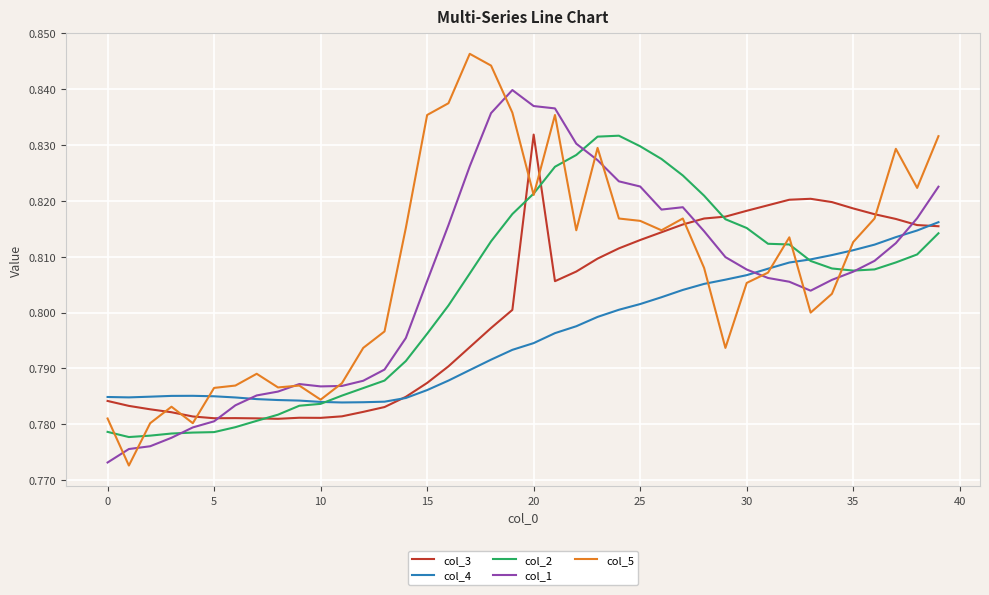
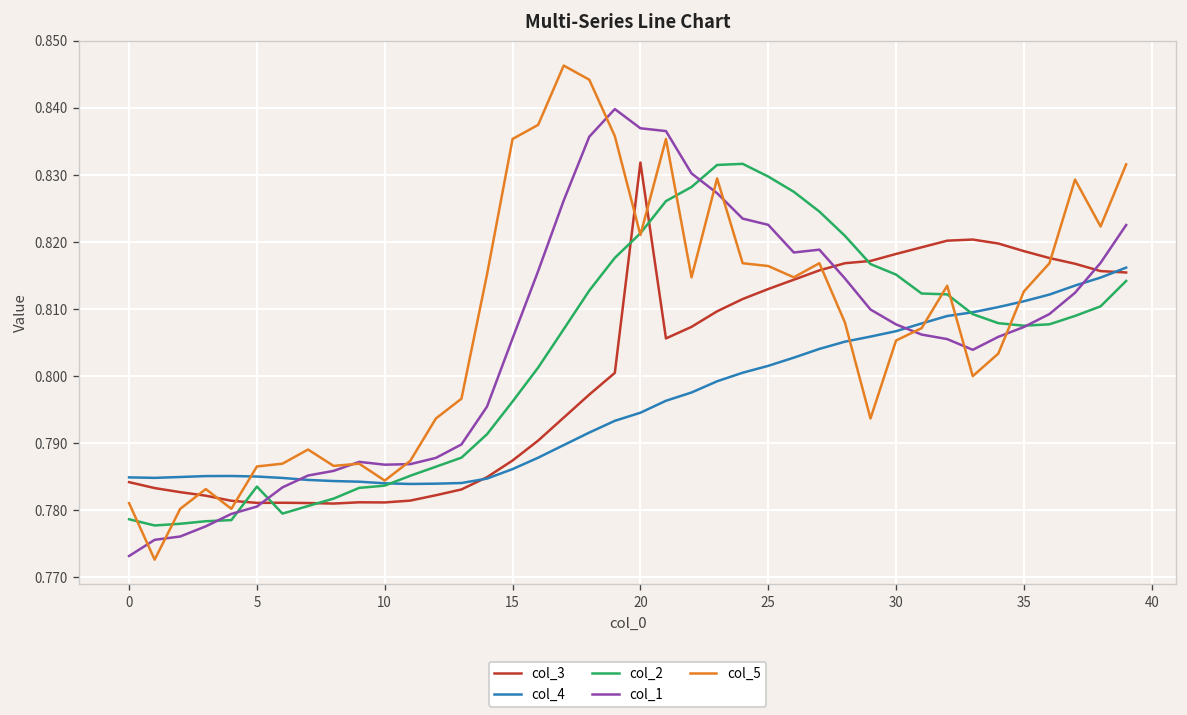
  {
    "col_3": {
      "0": 0.784,
      "5": 0.781,
      "10": 0.781,
      "15": 0.787,
      "20": 0.832,
      "25": 0.813,
      "30": 0.818,
      "35": 0.819
    },
    "col_4": {
      "0": 0.785,
      "5": 0.785,
      "15": 0.786,
      "20": 0.795,
      "25": 0.802,
      "30": 0.807,
      "35": 0.811
    },
    "col_2": {
      "0": 0.779,
-     "5": 0.779,
+     "5": 0.784,
      "15": 0.796,
      "25": 0.830,
      "30": 0.815
    },
    "col_1": {
      "0": 0.773,
      "5": 0.781,
      "10": 0.787,
      "15": 0.806,
      "20": 0.837,
      "25": 0.823,
      "30": 0.808
    },
    "col_5": {
      "0": 0.781,
      "5": 0.787,
      "15": 0.835,
      "25": 0.816,
      "30": 0.805,
      "35": 0.813
    }
  }
